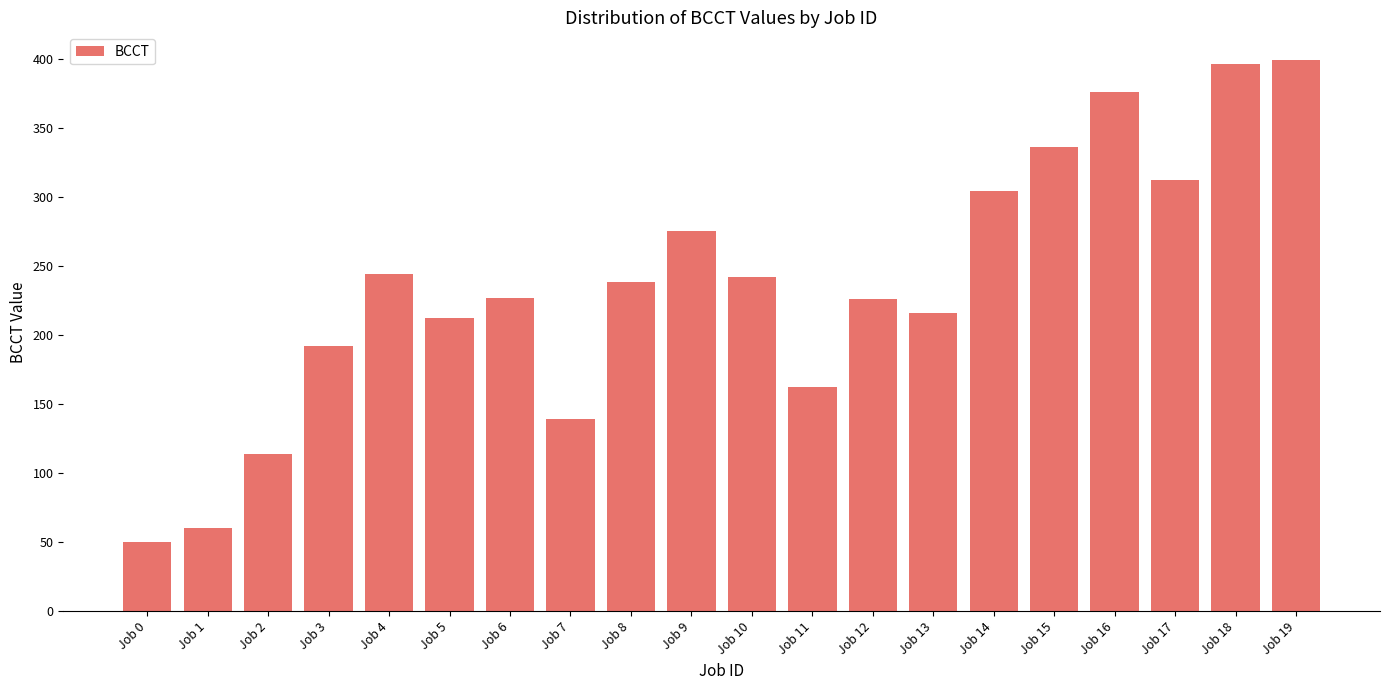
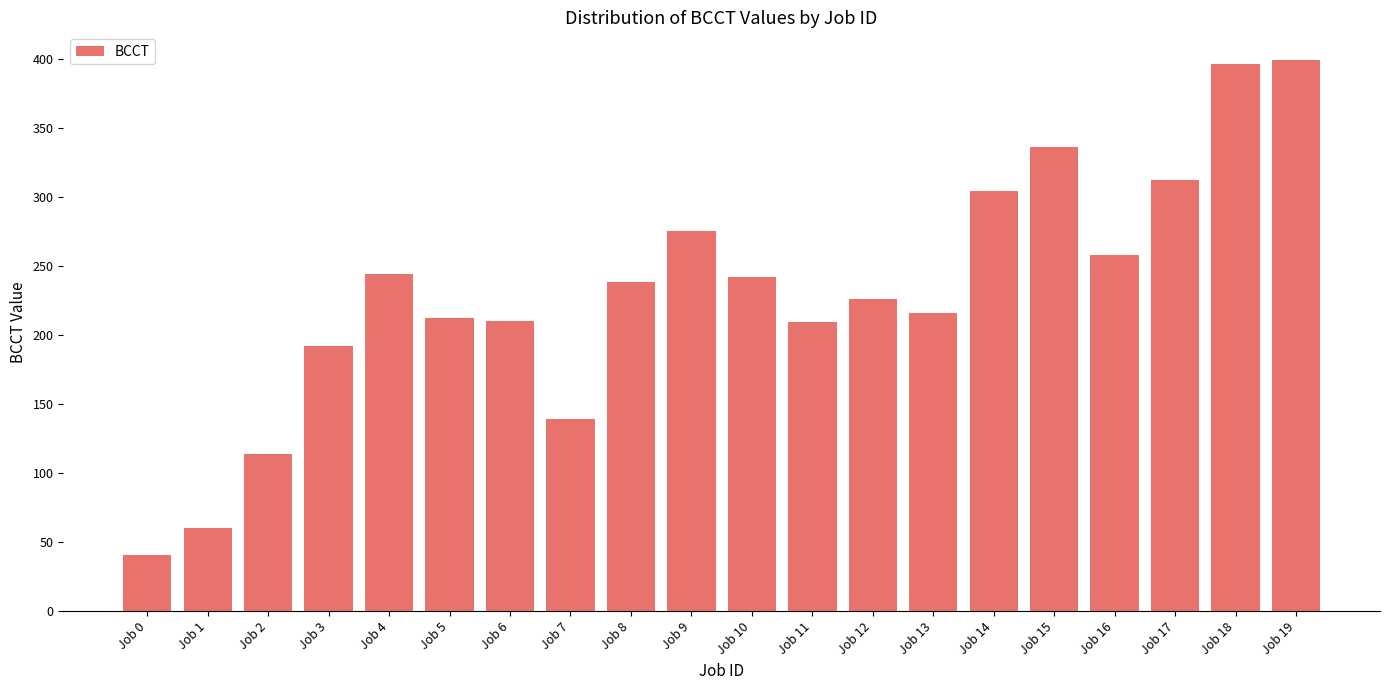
  {
-   "Job 0": 50,
+   "Job 0": 41,
    "Job 1": 60,
    "Job 2": 114,
    "Job 3": 192,
    "Job 4": 244,
    "Job 5": 212,
-   "Job 6": 227,
+   "Job 6": 210,
    "Job 7": 139,
    "Job 8": 238,
    "Job 9": 275,
    "Job 10": 242,
-   "Job 11": 162,
+   "Job 11": 209,
    "Job 12": 226,
    "Job 13": 216,
    "Job 14": 304,
    "Job 15": 336,
-   "Job 16": 376,
+   "Job 16": 258,
    "Job 17": 312,
    "Job 18": 396,
    "Job 19": 399
  }
